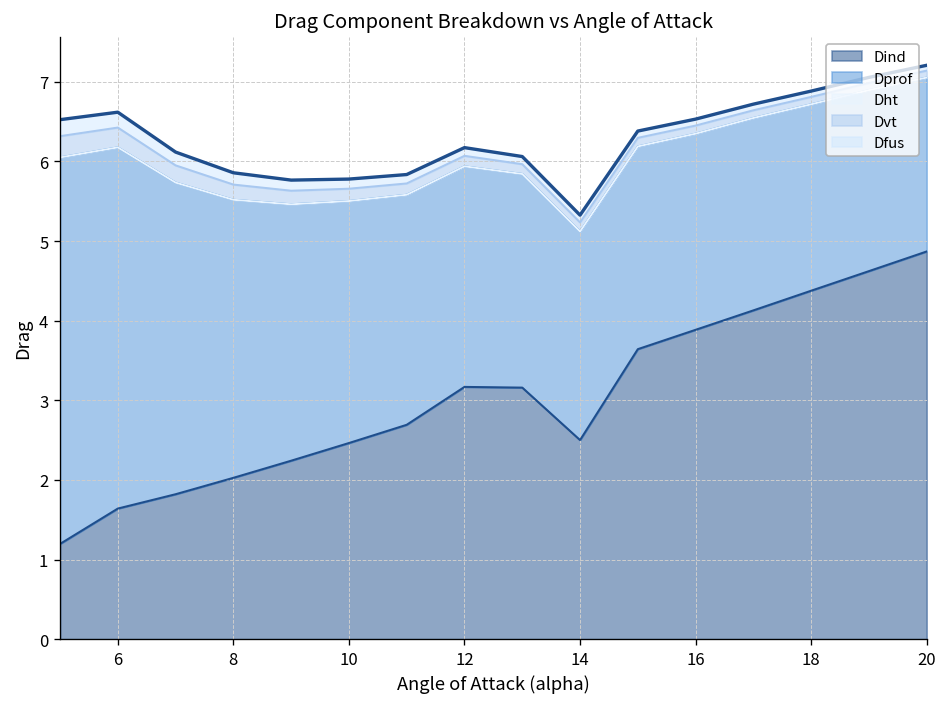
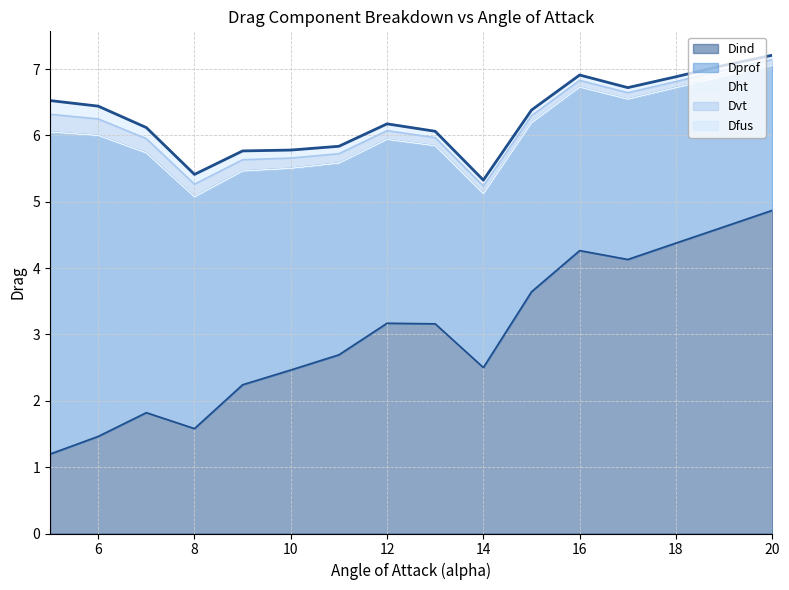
  {
    "Dind": {
-     "6": 1.6,
-     "8": 2.0,
+     "6": 1.5,
+     "8": 1.6,
      "10": 2.5,
      "12": 3.2,
      "14": 2.5,
-     "16": 3.9,
+     "16": 4.3,
      "18": 4.4,
      "20": 4.9
    }
  }
